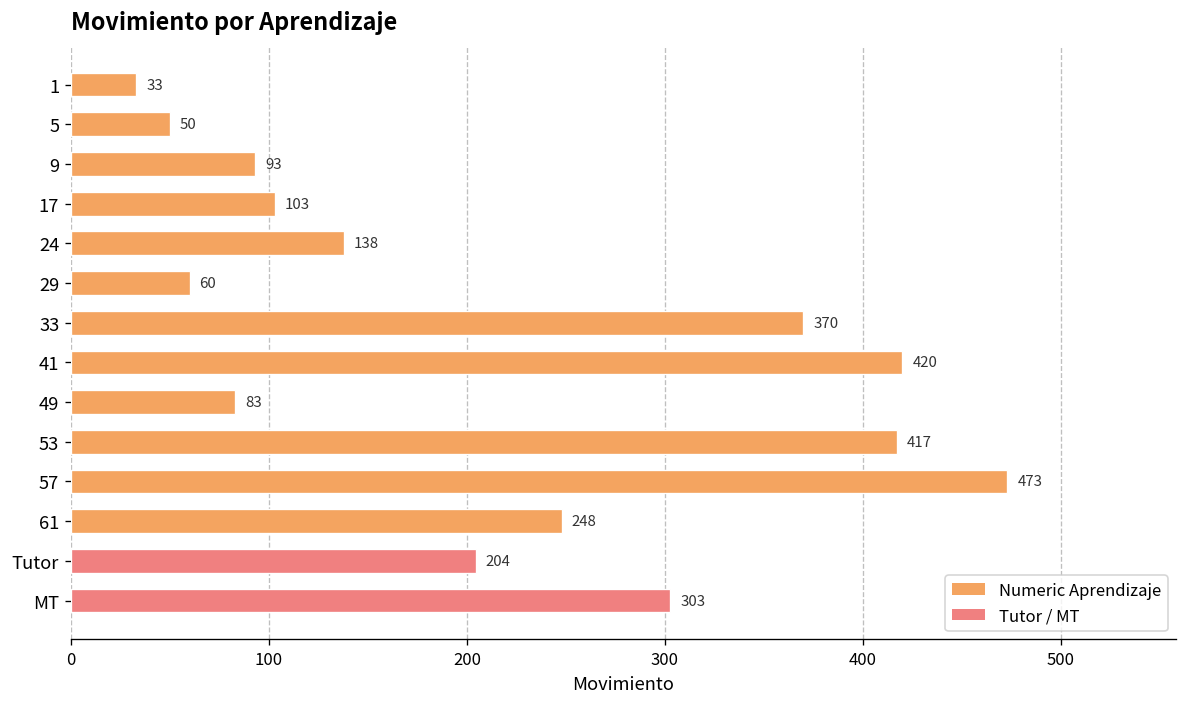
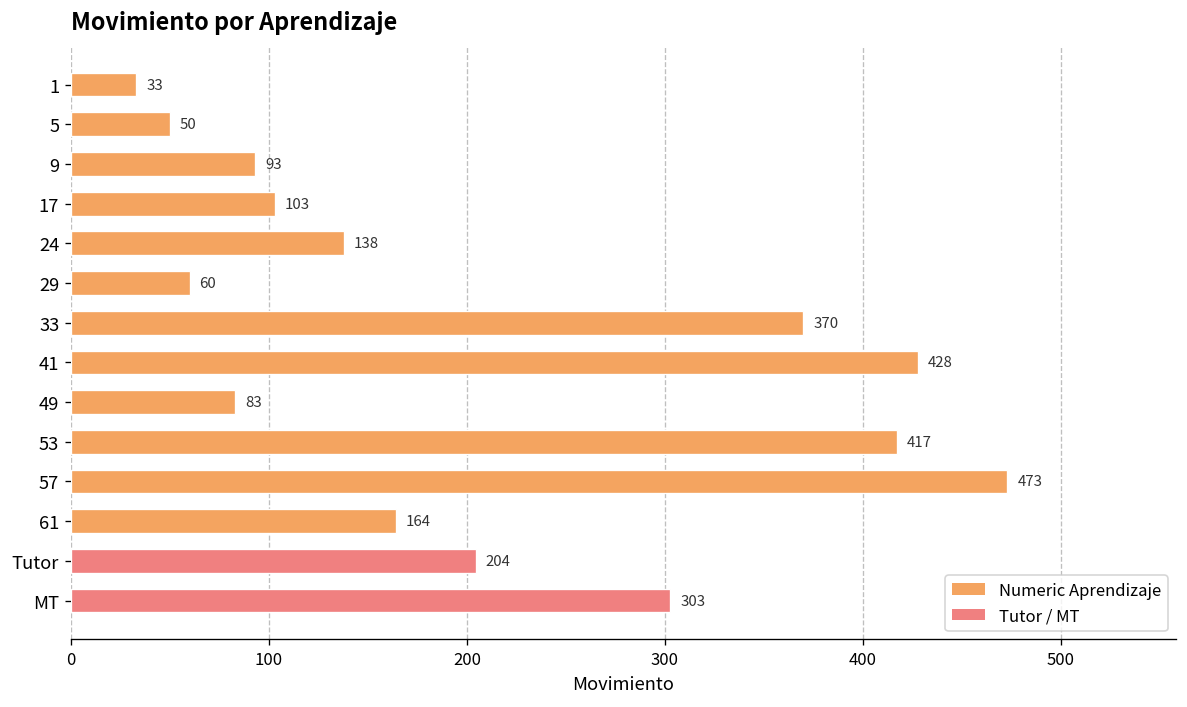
  {
    "1": 33,
    "5": 50,
    "9": 93,
    "17": 103,
    "24": 138,
    "29": 60,
    "33": 370,
-   "41": 420,
+   "41": 428,
    "49": 83,
    "53": 417,
    "57": 473,
-   "61": 248,
+   "61": 164,
    "Tutor": 204,
    "MT": 303
  }
